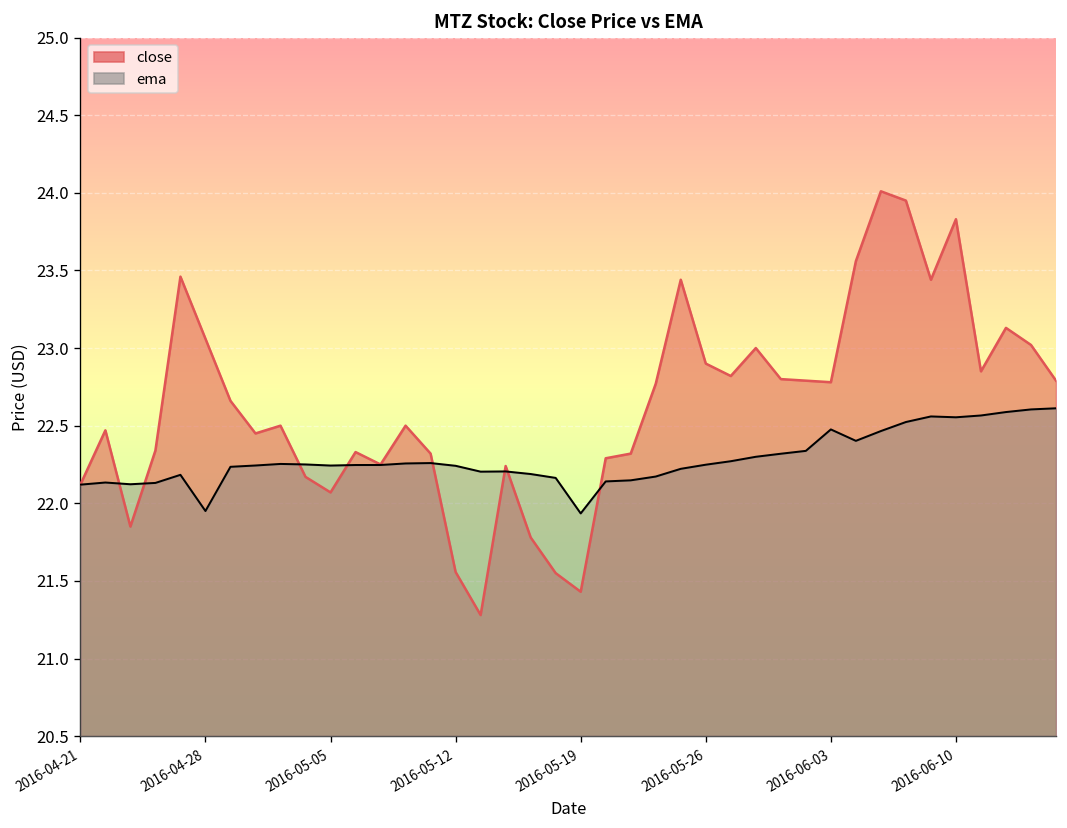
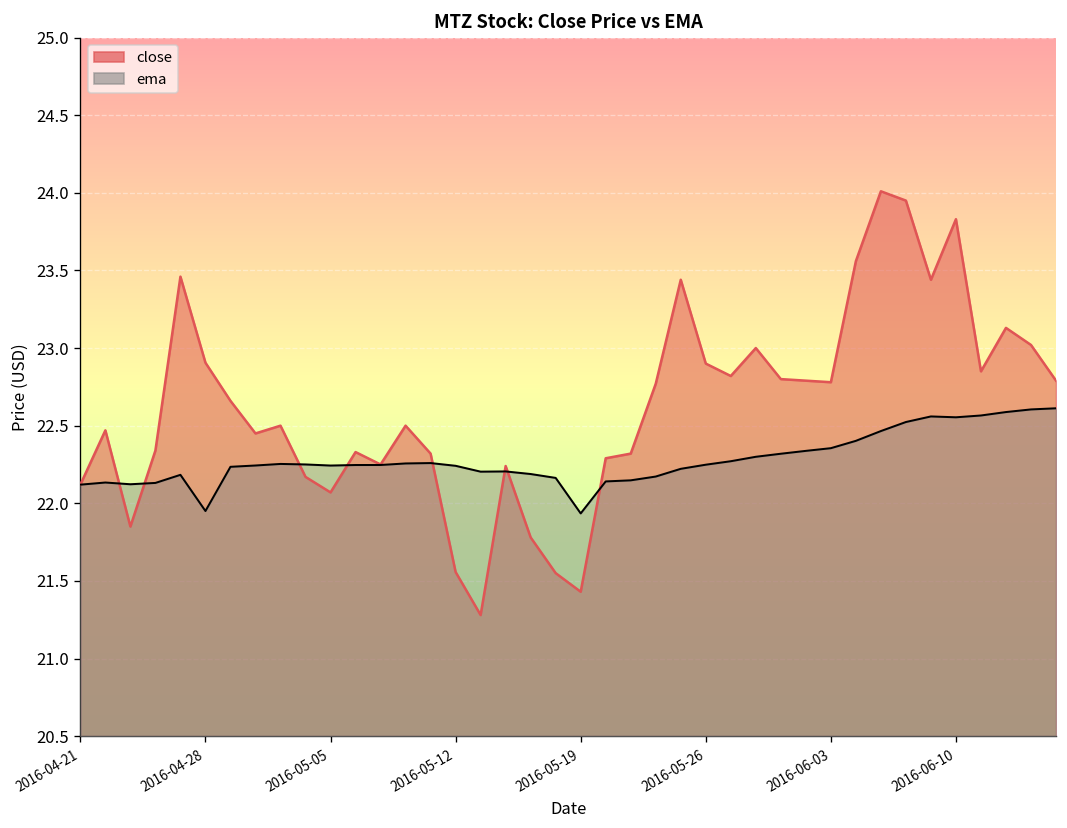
  {
    "close": {
-     "2016-04-28": 23.06,
+     "2016-04-28": 22.91,
      "2016-05-05": 22.07,
      "2016-05-12": 21.56,
      "2016-05-19": 21.43,
      "2016-05-26": 22.90,
      "2016-06-03": 22.78,
      "2016-06-10": 23.83
    },
    "ema": {
      "2016-04-28": 21.95,
      "2016-05-05": 22.24,
      "2016-05-12": 22.24,
      "2016-05-19": 21.93,
      "2016-05-26": 22.25,
-     "2016-06-03": 22.48,
+     "2016-06-03": 22.35,
      "2016-06-10": 22.55
    }
  }
